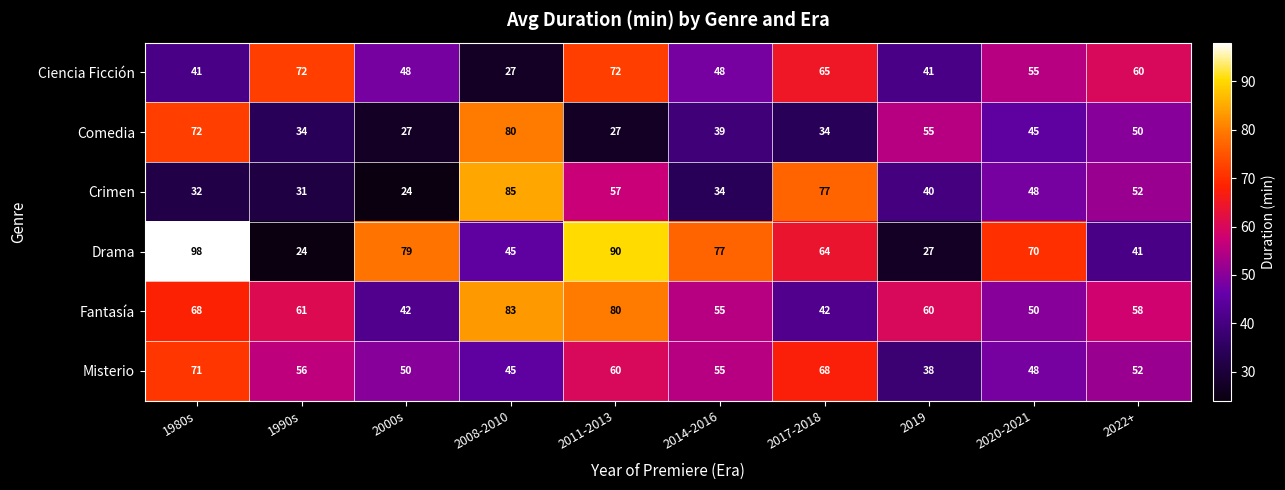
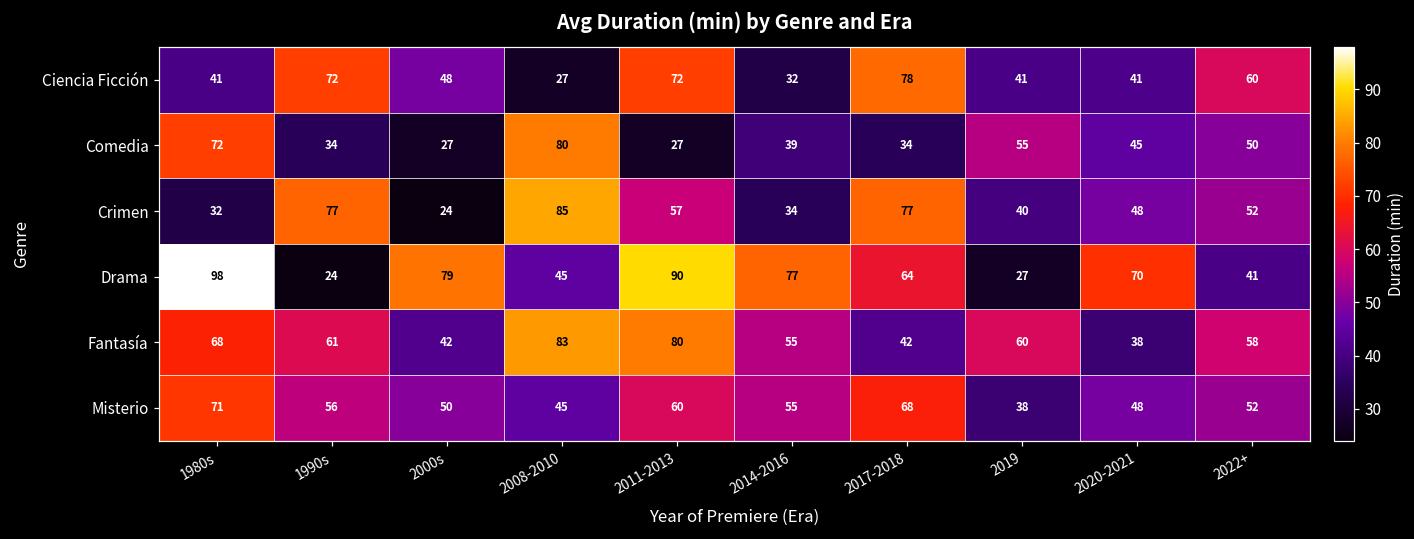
  {
    "Ciencia Ficción": {
      "1980s": 41,
      "1990s": 72,
      "2000s": 48,
      "2008-2010": 27,
      "2011-2013": 72,
-     "2014-2016": 48,
-     "2017-2018": 65,
+     "2014-2016": 32,
+     "2017-2018": 78,
      "2019": 41,
-     "2020-2021": 55,
+     "2020-2021": 41,
      "2022+": 60
    },
    "Comedia": {
      "1980s": 72,
      "1990s": 34,
      "2000s": 27,
      "2008-2010": 80,
      "2011-2013": 27,
      "2014-2016": 39,
      "2017-2018": 34,
      "2019": 55,
      "2020-2021": 45,
      "2022+": 50
    },
    "Crimen": {
      "1980s": 32,
-     "1990s": 31,
+     "1990s": 77,
      "2000s": 24,
      "2008-2010": 85,
      "2011-2013": 57,
      "2014-2016": 34,
      "2017-2018": 77,
      "2019": 40,
      "2020-2021": 48,
      "2022+": 52
    },
    "Drama": {
      "1980s": 98,
      "1990s": 24,
      "2000s": 79,
      "2008-2010": 45,
      "2011-2013": 90,
      "2014-2016": 77,
      "2017-2018": 64,
      "2019": 27,
      "2020-2021": 70,
      "2022+": 41
    },
    "Fantasía": {
      "1980s": 68,
      "1990s": 61,
      "2000s": 42,
      "2008-2010": 83,
      "2011-2013": 80,
      "2014-2016": 55,
      "2017-2018": 42,
      "2019": 60,
-     "2020-2021": 50,
+     "2020-2021": 38,
      "2022+": 58
    },
    "Misterio": {
      "1980s": 71,
      "1990s": 56,
      "2000s": 50,
      "2008-2010": 45,
      "2011-2013": 60,
      "2014-2016": 55,
      "2017-2018": 68,
      "2019": 38,
      "2020-2021": 48,
      "2022+": 52
    }
  }
